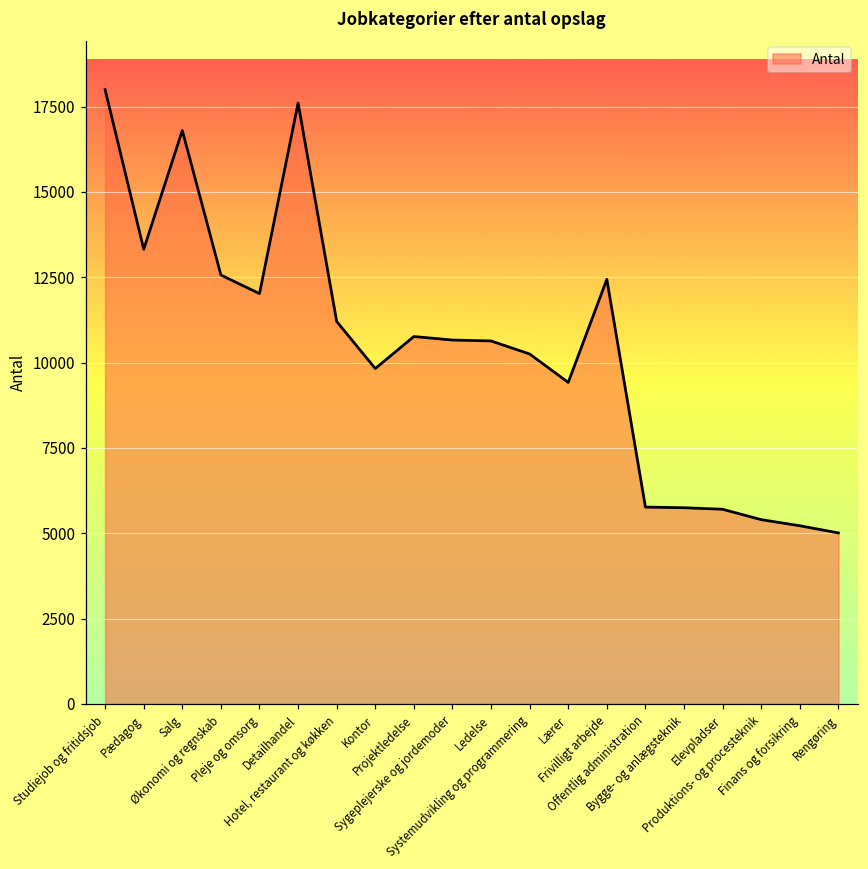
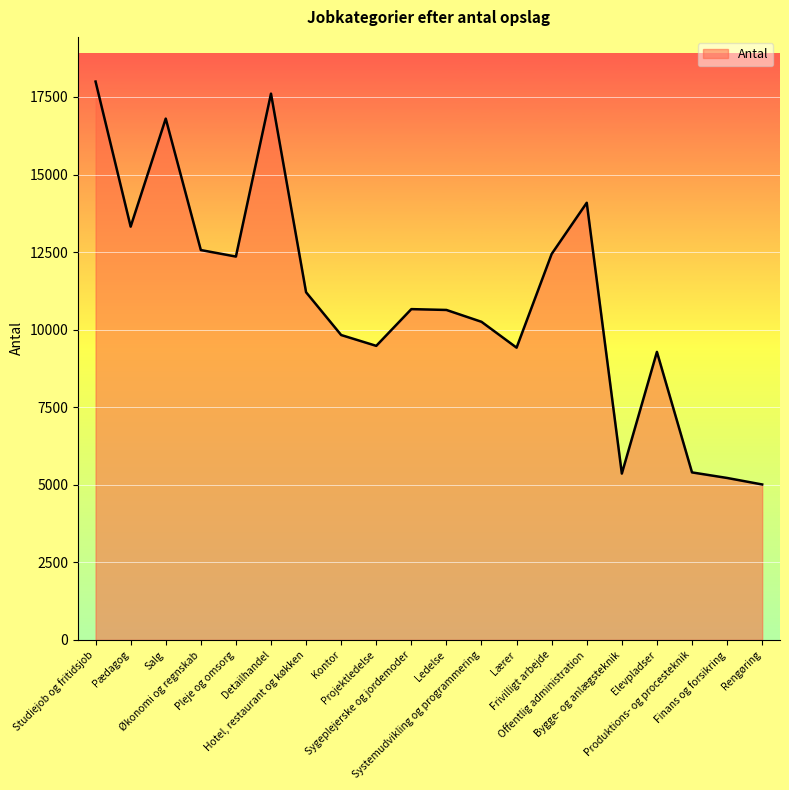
  {
    "Studiejob og fritidsjob": 18000,
    "Pædagog": 13300,
    "Salg": 16800,
    "Økonomi og regnskab": 12600,
-   "Pleje og omsorg": 12000,
+   "Pleje og omsorg": 12400,
    "Detailhandel": 17600,
    "Hotel, restaurant og køkken": 11200,
    "Kontor": 9800,
-   "Projektledelse": 10800,
+   "Projektledelse": 9500,
    "Sygeplejerske og jordemoder": 10700,
    "Ledelse": 10600,
    "Systemudvikling og programmering": 10300,
    "Lærer": 9400,
    "Frivilligt arbejde": 12400,
-   "Offentlig administration": 5800,
-   "Bygge- og anlægsteknik": 5700,
-   "Elevpladser": 5700,
+   "Offentlig administration": 14100,
+   "Bygge- og anlægsteknik": 5400,
+   "Elevpladser": 9300,
    "Produktions- og procesteknik": 5400,
    "Finans og forsikring": 5200,
    "Rengøring": 5000
  }
